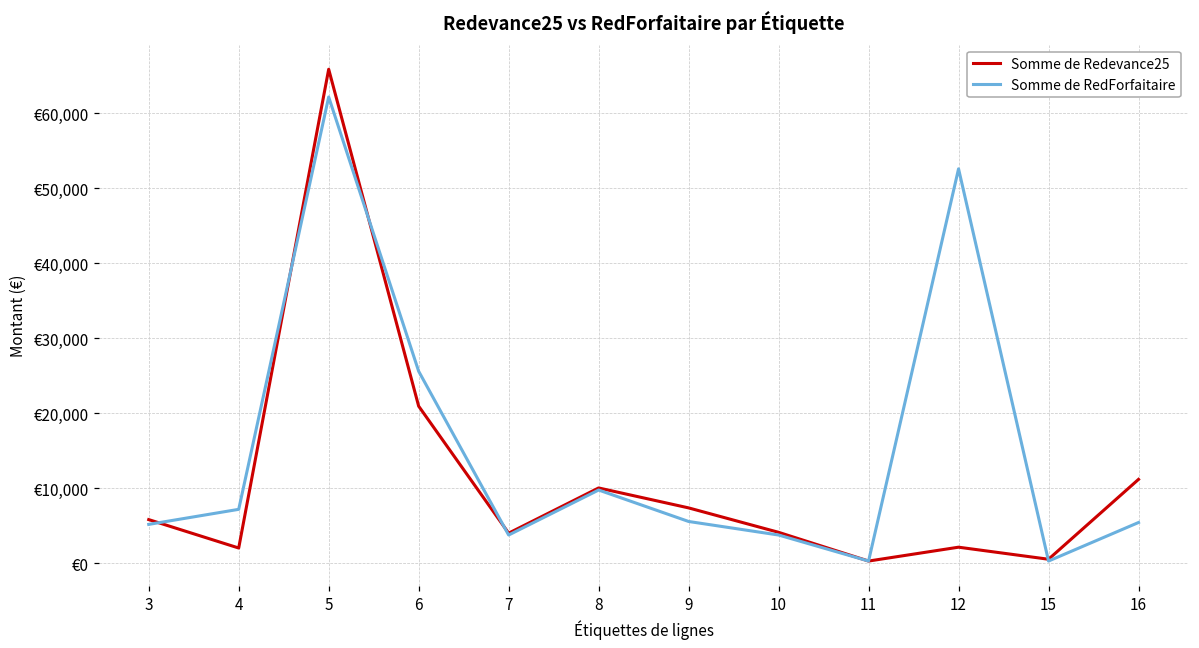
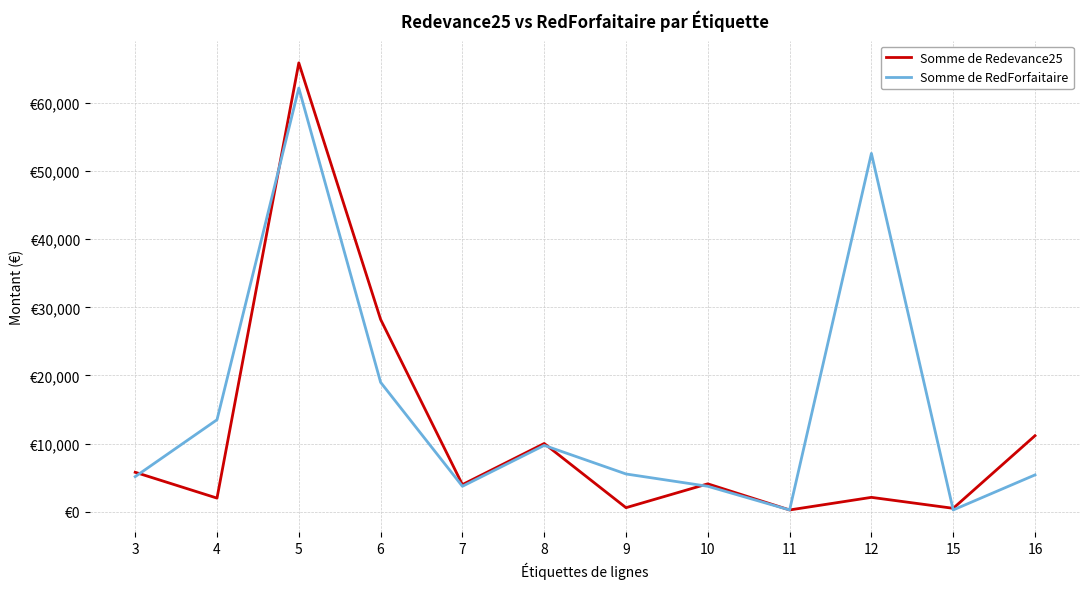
  {
    "Somme de Redevance25": {
      "3": "€6,000",
      "4": "€2,000",
      "5": "€66,000",
-     "6": "€21,000",
-     "9": "€7,000",
+     "6": "€28,000",
+     "9": "€1,000",
      "12": "€2,000",
      "16": "€11,000"
    },
    "Somme de RedForfaitaire": {
      "3": "€5,000",
-     "4": "€7,000",
+     "4": "€14,000",
      "5": "€62,000",
-     "6": "€26,000",
+     "6": "€19,000",
      "9": "€6,000",
      "12": "€53,000",
      "16": "€5,000"
    }
  }
